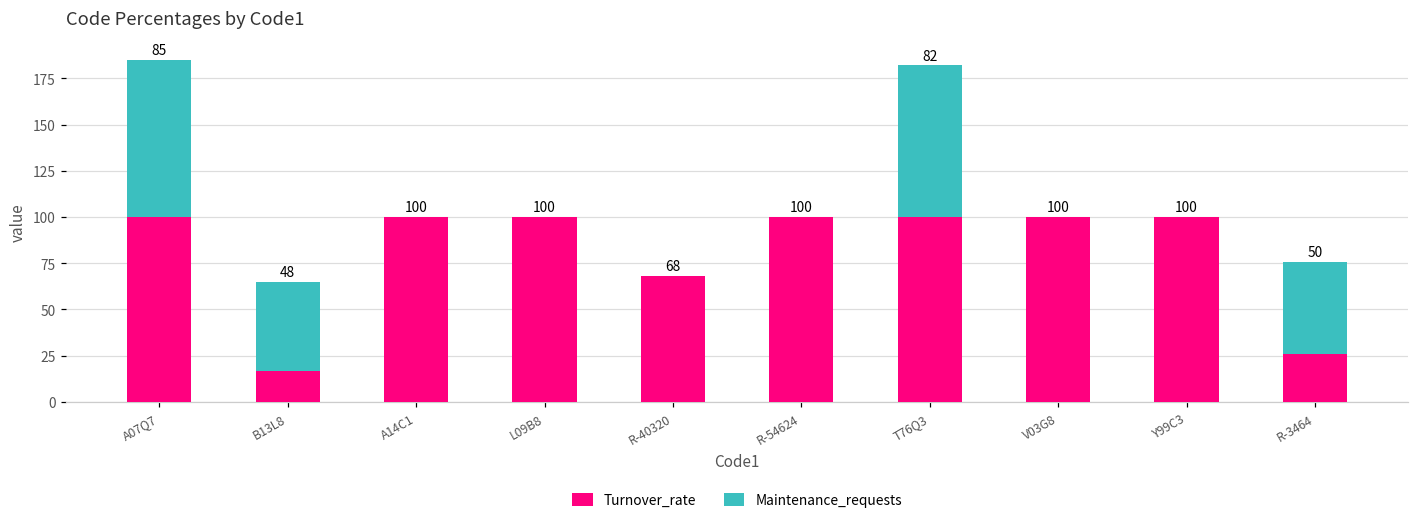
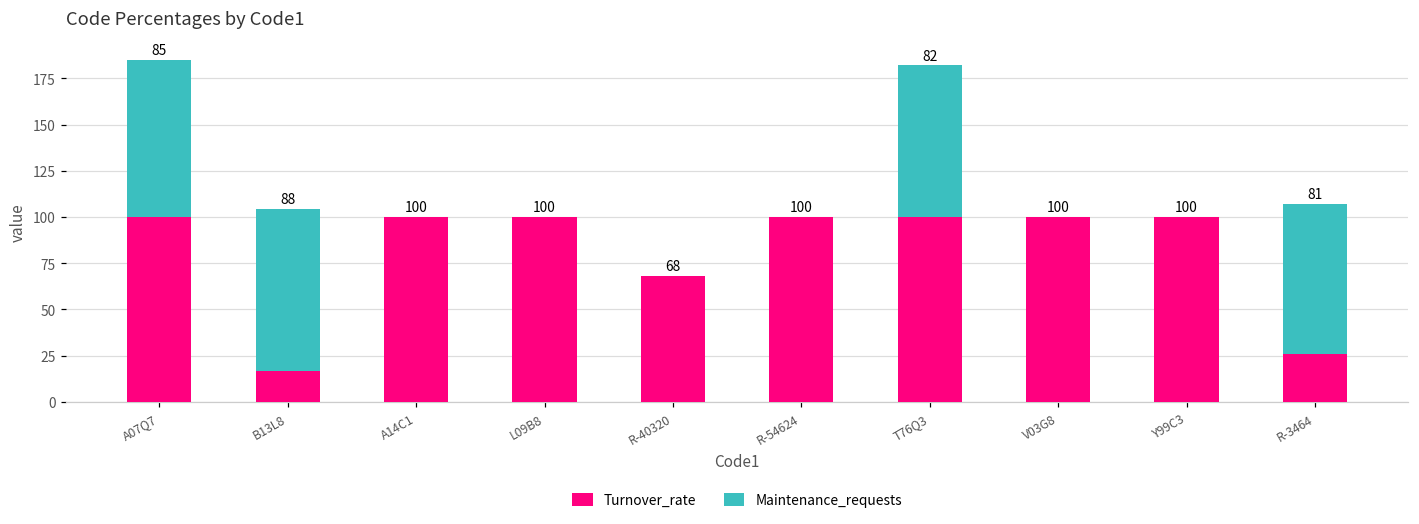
  {
    "Turnover_rate": {
      "A14C1": 100,
      "L09B8": 100,
      "R-40320": 68,
      "R-54624": 100,
      "V03G8": 100,
      "Y99C3": 100
    },
    "Maintenance_requests": {
      "A07Q7": 85,
-     "B13L8": 48,
+     "B13L8": 88,
      "T76Q3": 82,
-     "R-3464": 50
+     "R-3464": 81
    }
  }
